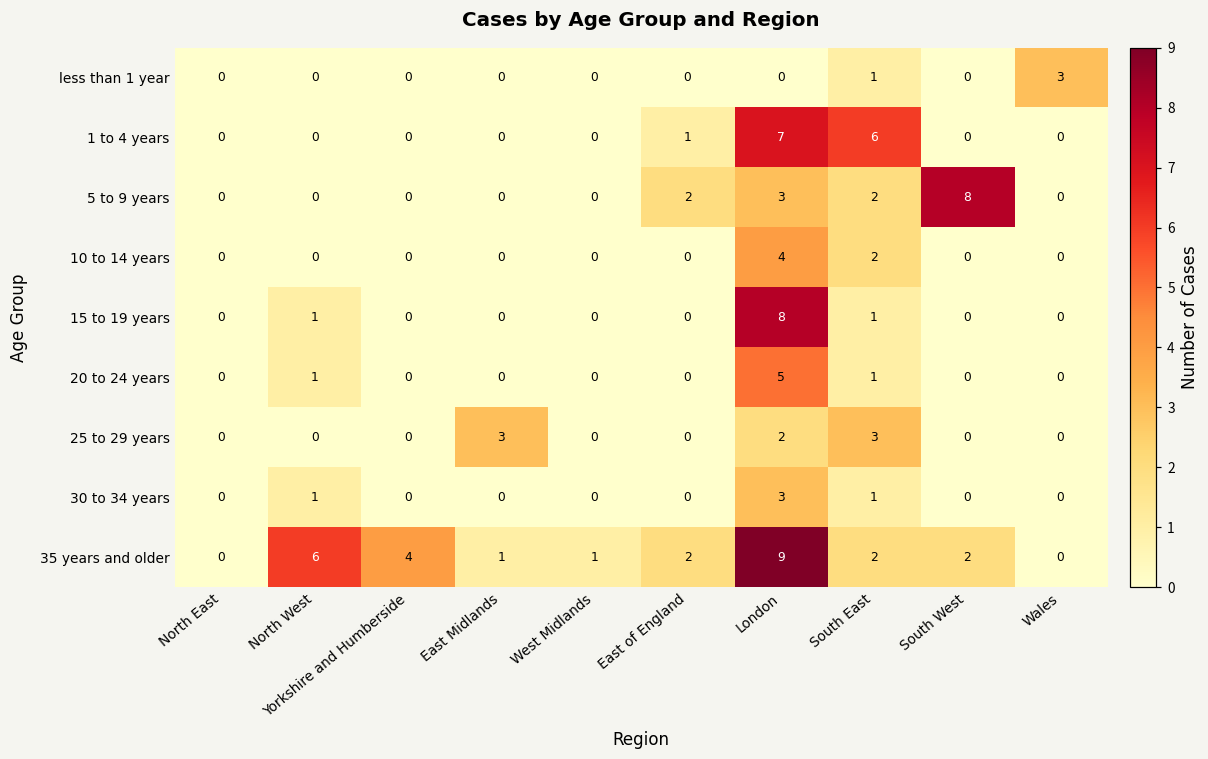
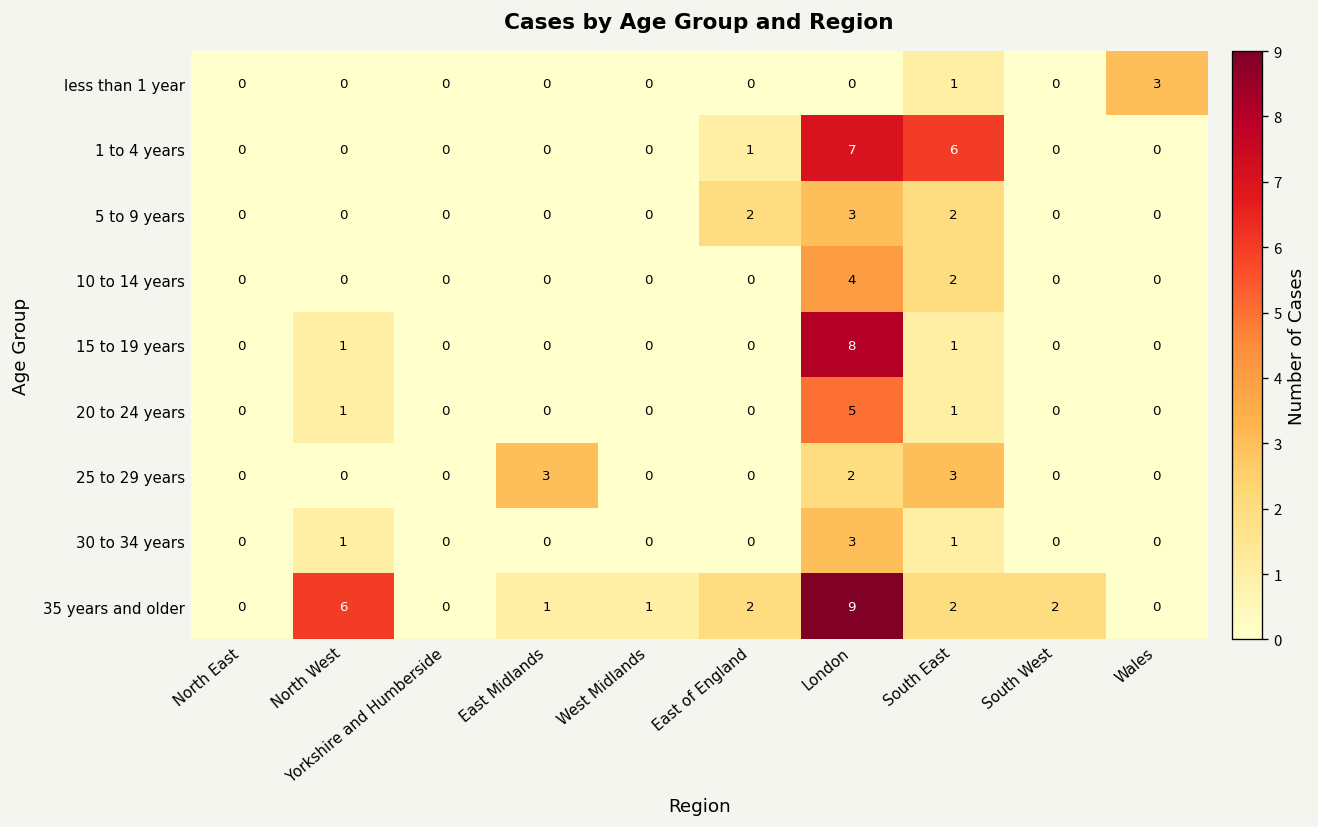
  {
    "less than 1 year": {
      "North East": 0,
      "North West": 0,
      "Yorkshire and Humberside": 0,
      "East Midlands": 0,
      "West Midlands": 0,
      "East of England": 0,
      "London": 0,
      "South East": 1,
      "South West": 0,
      "Wales": 3
    },
    "1 to 4 years": {
      "North East": 0,
      "North West": 0,
      "Yorkshire and Humberside": 0,
      "East Midlands": 0,
      "West Midlands": 0,
      "East of England": 1,
      "London": 7,
      "South East": 6,
      "South West": 0,
      "Wales": 0
    },
    "5 to 9 years": {
      "North East": 0,
      "North West": 0,
      "Yorkshire and Humberside": 0,
      "East Midlands": 0,
      "West Midlands": 0,
      "East of England": 2,
      "London": 3,
      "South East": 2,
-     "South West": 8,
+     "South West": 0,
      "Wales": 0
    },
    "10 to 14 years": {
      "North East": 0,
      "North West": 0,
      "Yorkshire and Humberside": 0,
      "East Midlands": 0,
      "West Midlands": 0,
      "East of England": 0,
      "London": 4,
      "South East": 2,
      "South West": 0,
      "Wales": 0
    },
    "15 to 19 years": {
      "North East": 0,
      "North West": 1,
      "Yorkshire and Humberside": 0,
      "East Midlands": 0,
      "West Midlands": 0,
      "East of England": 0,
      "London": 8,
      "South East": 1,
      "South West": 0,
      "Wales": 0
    },
    "20 to 24 years": {
      "North East": 0,
      "North West": 1,
      "Yorkshire and Humberside": 0,
      "East Midlands": 0,
      "West Midlands": 0,
      "East of England": 0,
      "London": 5,
      "South East": 1,
      "South West": 0,
      "Wales": 0
    },
    "25 to 29 years": {
      "North East": 0,
      "North West": 0,
      "Yorkshire and Humberside": 0,
      "East Midlands": 3,
      "West Midlands": 0,
      "East of England": 0,
      "London": 2,
      "South East": 3,
      "South West": 0,
      "Wales": 0
    },
    "30 to 34 years": {
      "North East": 0,
      "North West": 1,
      "Yorkshire and Humberside": 0,
      "East Midlands": 0,
      "West Midlands": 0,
      "East of England": 0,
      "London": 3,
      "South East": 1,
      "South West": 0,
      "Wales": 0
    },
    "35 years and older": {
      "North East": 0,
      "North West": 6,
-     "Yorkshire and Humberside": 4,
+     "Yorkshire and Humberside": 0,
      "East Midlands": 1,
      "West Midlands": 1,
      "East of England": 2,
      "London": 9,
      "South East": 2,
      "South West": 2,
      "Wales": 0
    }
  }
